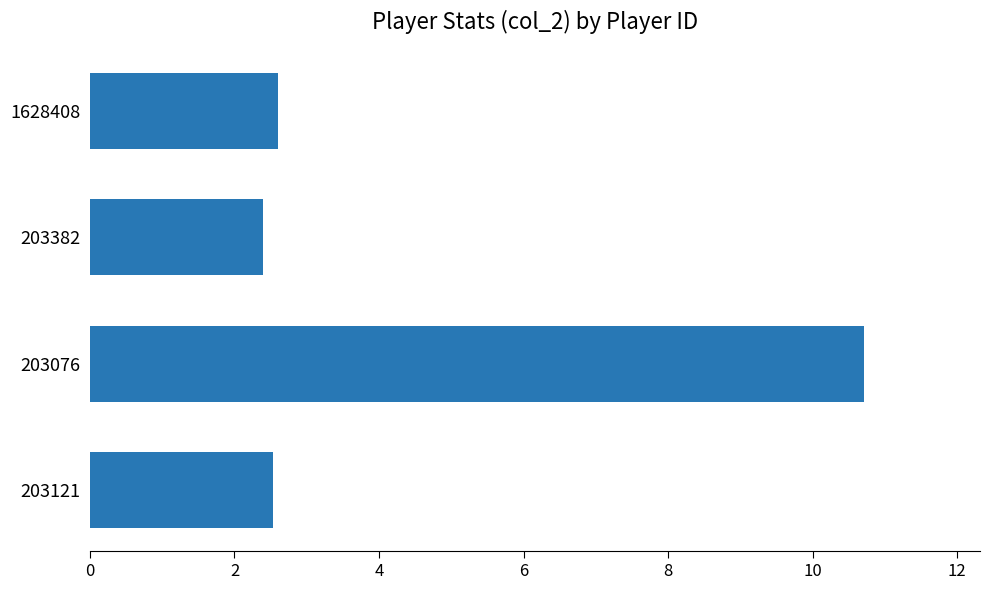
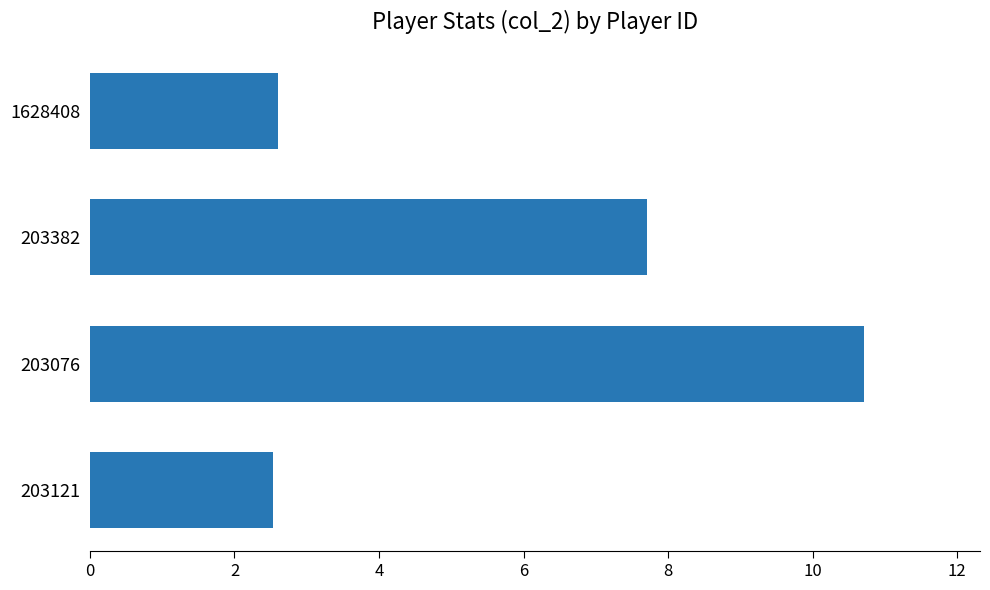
  {
    "1628408": 2.6,
-   "203382": 2.4,
+   "203382": 7.7,
    "203076": 10.7,
    "203121": 2.5
  }
